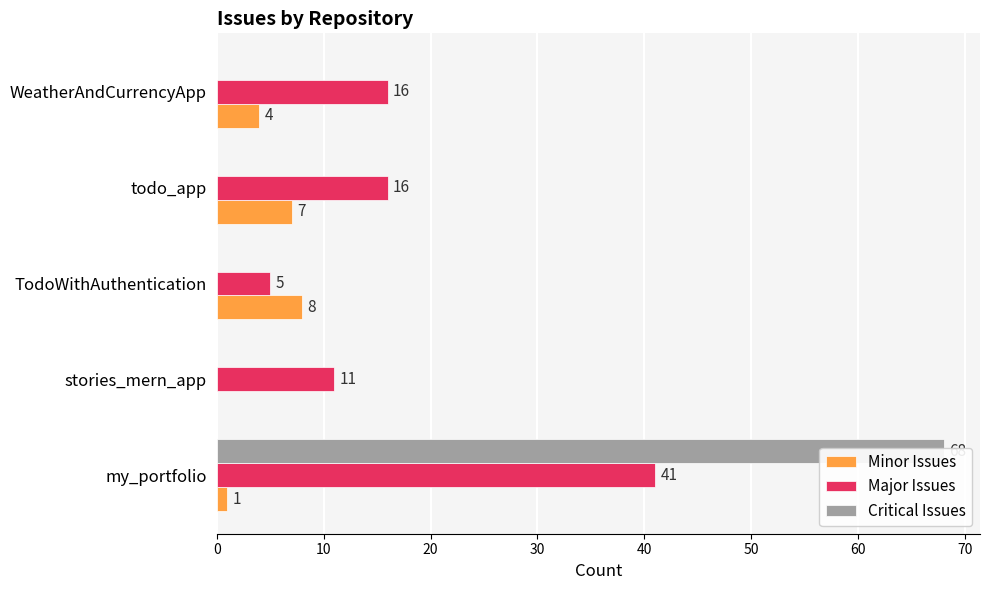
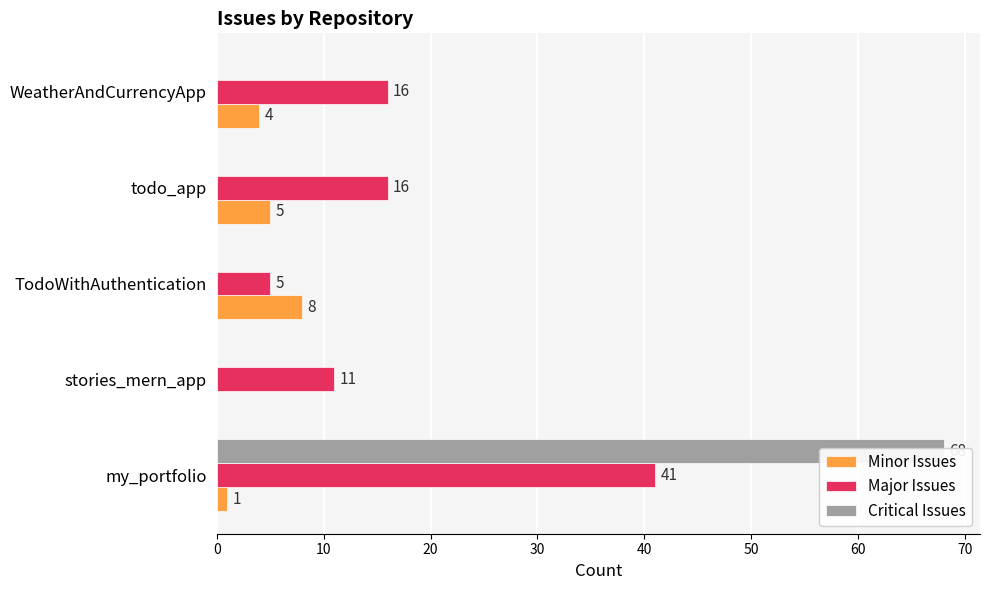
  {
    "Minor Issues": {
      "WeatherAndCurrencyApp": 4,
-     "todo_app": 7,
+     "todo_app": 5,
      "TodoWithAuthentication": 8,
      "my_portfolio": 1
    },
    "Major Issues": {
      "WeatherAndCurrencyApp": 16,
      "todo_app": 16,
      "TodoWithAuthentication": 5,
      "stories_mern_app": 11,
      "my_portfolio": 41
    },
    "Critical Issues": {
      "WeatherAndCurrencyApp": 0.0,
      "todo_app": 0.0,
      "TodoWithAuthentication": 0.0,
      "stories_mern_app": 0.0
    }
  }
